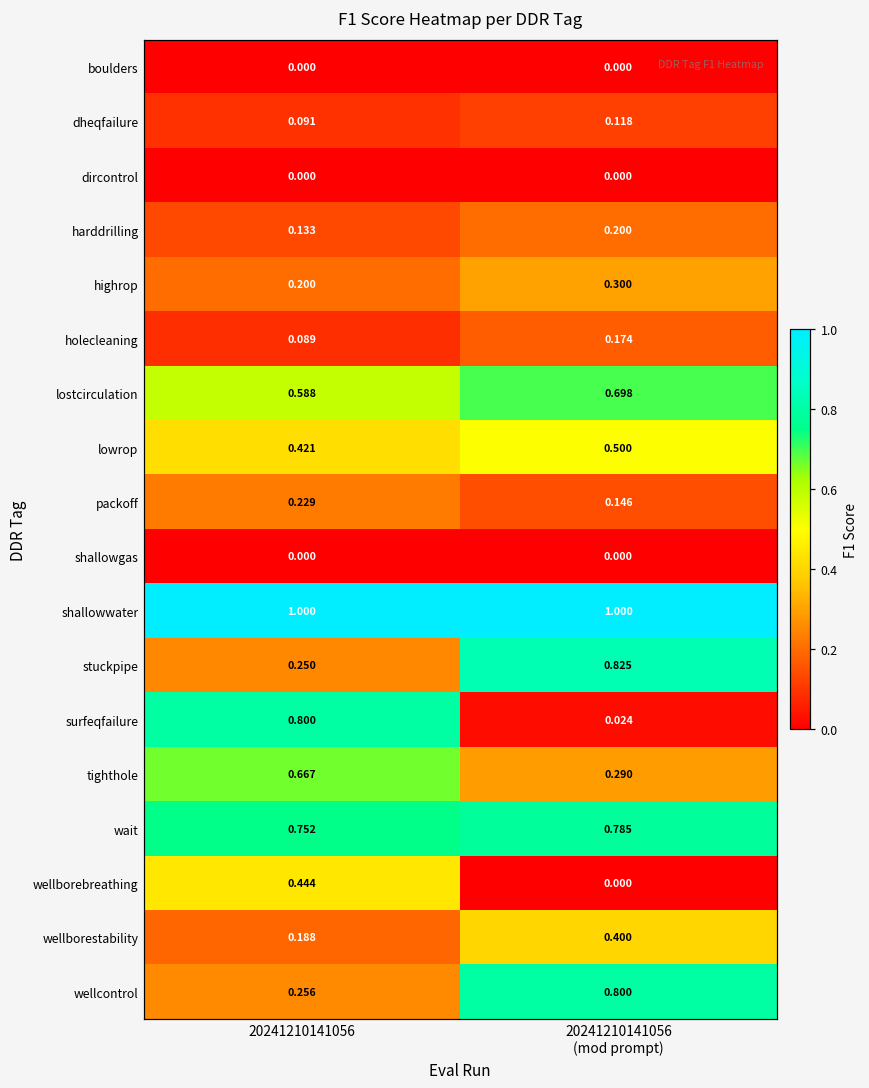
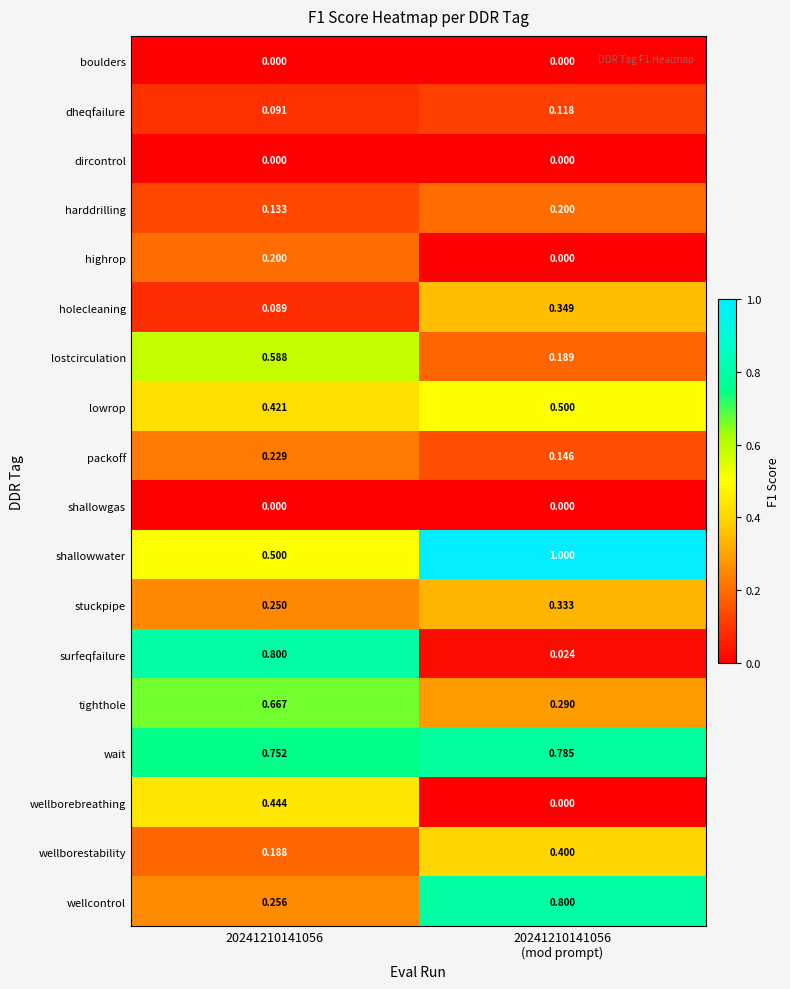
  {
    "boulders": {
      "20241210141056": 0.000
    },
    "dheqfailure": {
      "20241210141056": 0.091,
      "20241210141056 (mod prompt)": 0.118
    },
    "dircontrol": {
      "20241210141056": 0.000,
      "20241210141056 (mod prompt)": 0.000
    },
    "harddrilling": {
      "20241210141056": 0.133,
      "20241210141056 (mod prompt)": 0.200
    },
    "highrop": {
      "20241210141056": 0.200,
-     "20241210141056 (mod prompt)": 0.300
+     "20241210141056 (mod prompt)": 0.000
    },
    "holecleaning": {
      "20241210141056": 0.089,
-     "20241210141056 (mod prompt)": 0.174
+     "20241210141056 (mod prompt)": 0.349
    },
    "lostcirculation": {
      "20241210141056": 0.588,
-     "20241210141056 (mod prompt)": 0.698
+     "20241210141056 (mod prompt)": 0.189
    },
    "lowrop": {
      "20241210141056": 0.421,
      "20241210141056 (mod prompt)": 0.500
    },
    "packoff": {
      "20241210141056": 0.229,
      "20241210141056 (mod prompt)": 0.146
    },
    "shallowgas": {
      "20241210141056": 0.000,
      "20241210141056 (mod prompt)": 0.000
    },
    "shallowwater": {
-     "20241210141056": 1.000,
+     "20241210141056": 0.500,
      "20241210141056 (mod prompt)": 1.000
    },
    "stuckpipe": {
      "20241210141056": 0.250,
-     "20241210141056 (mod prompt)": 0.825
+     "20241210141056 (mod prompt)": 0.333
    },
    "surfeqfailure": {
      "20241210141056": 0.800,
      "20241210141056 (mod prompt)": 0.024
    },
    "tighthole": {
      "20241210141056": 0.667,
      "20241210141056 (mod prompt)": 0.290
    },
    "wait": {
      "20241210141056": 0.752,
      "20241210141056 (mod prompt)": 0.785
    },
    "wellborebreathing": {
      "20241210141056": 0.444,
      "20241210141056 (mod prompt)": 0.000
    },
    "wellborestability": {
      "20241210141056": 0.188,
      "20241210141056 (mod prompt)": 0.400
    },
    "wellcontrol": {
      "20241210141056": 0.256,
      "20241210141056 (mod prompt)": 0.800
    }
  }
